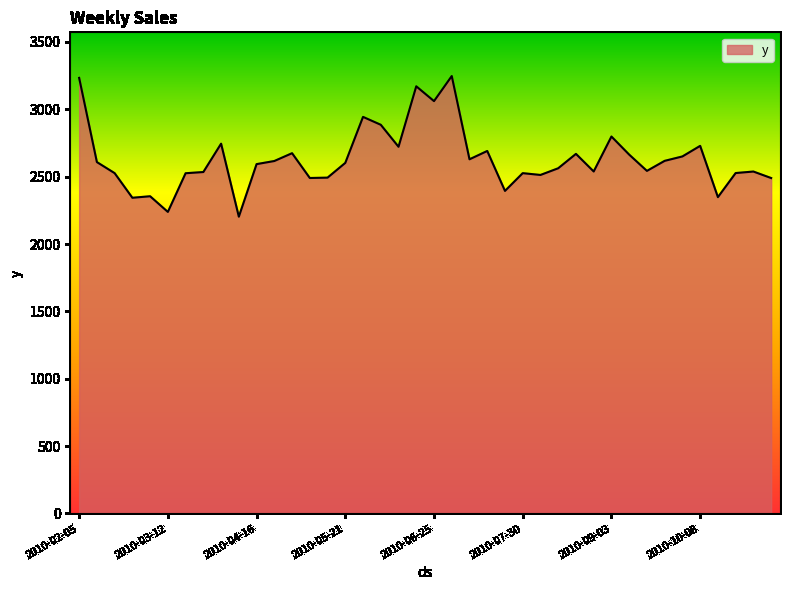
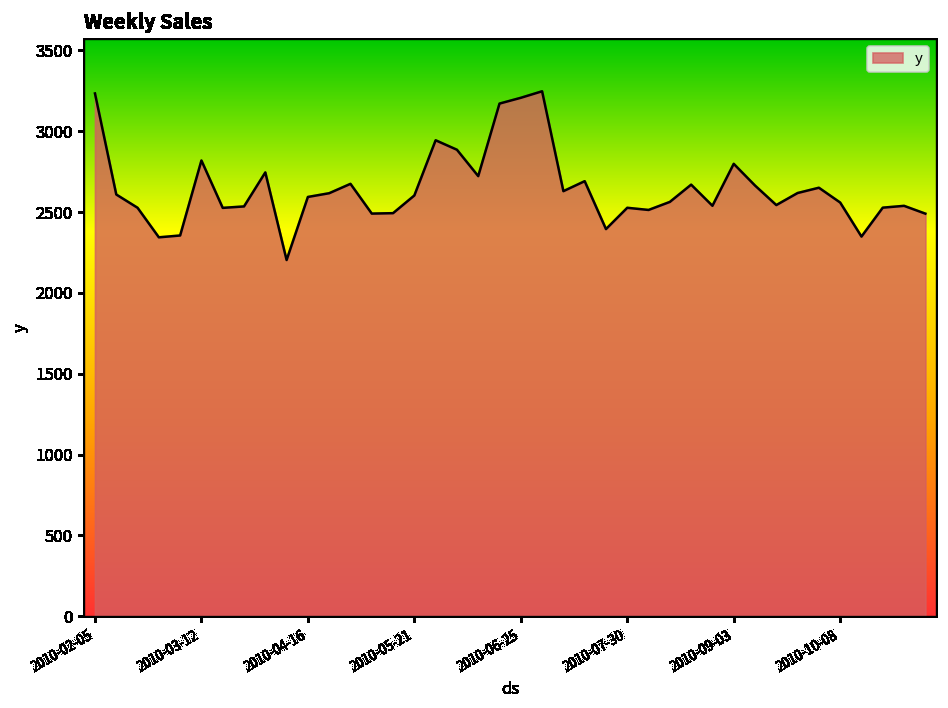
  {
    "2010-02-05": 3230,
-   "2010-03-12": 2240,
+   "2010-03-12": 2820,
    "2010-04-16": 2590,
    "2010-05-21": 2600,
-   "2010-06-25": 3060,
+   "2010-06-25": 3210,
    "2010-07-30": 2530,
    "2010-09-03": 2800,
-   "2010-10-08": 2730
+   "2010-10-08": 2560
  }
